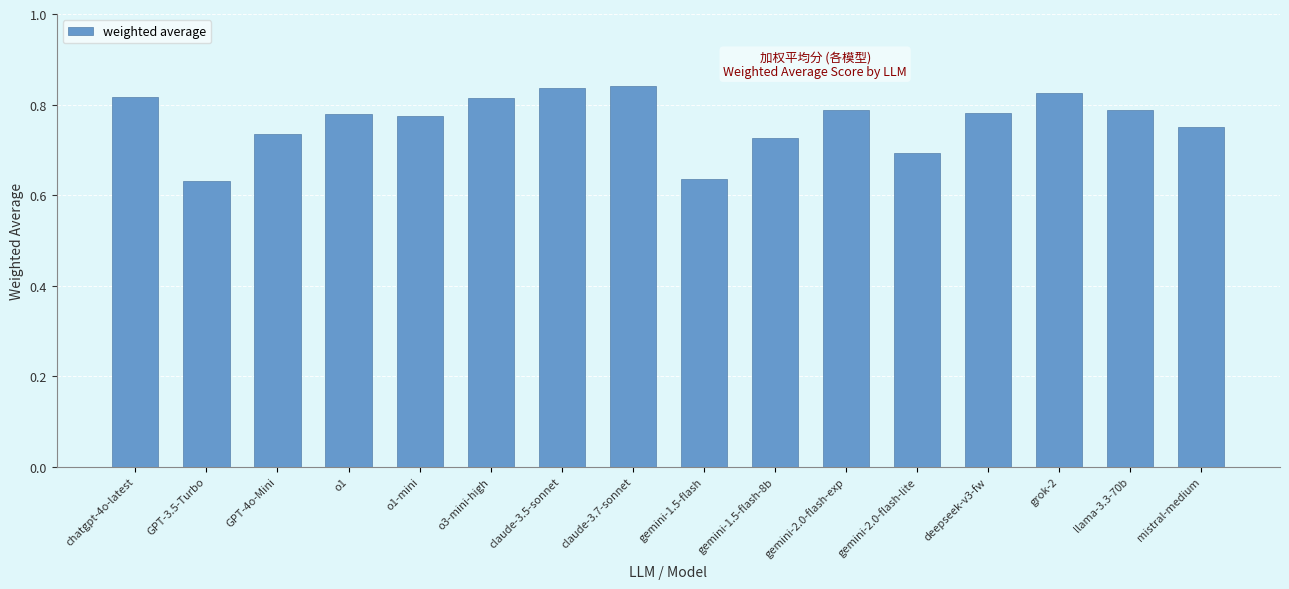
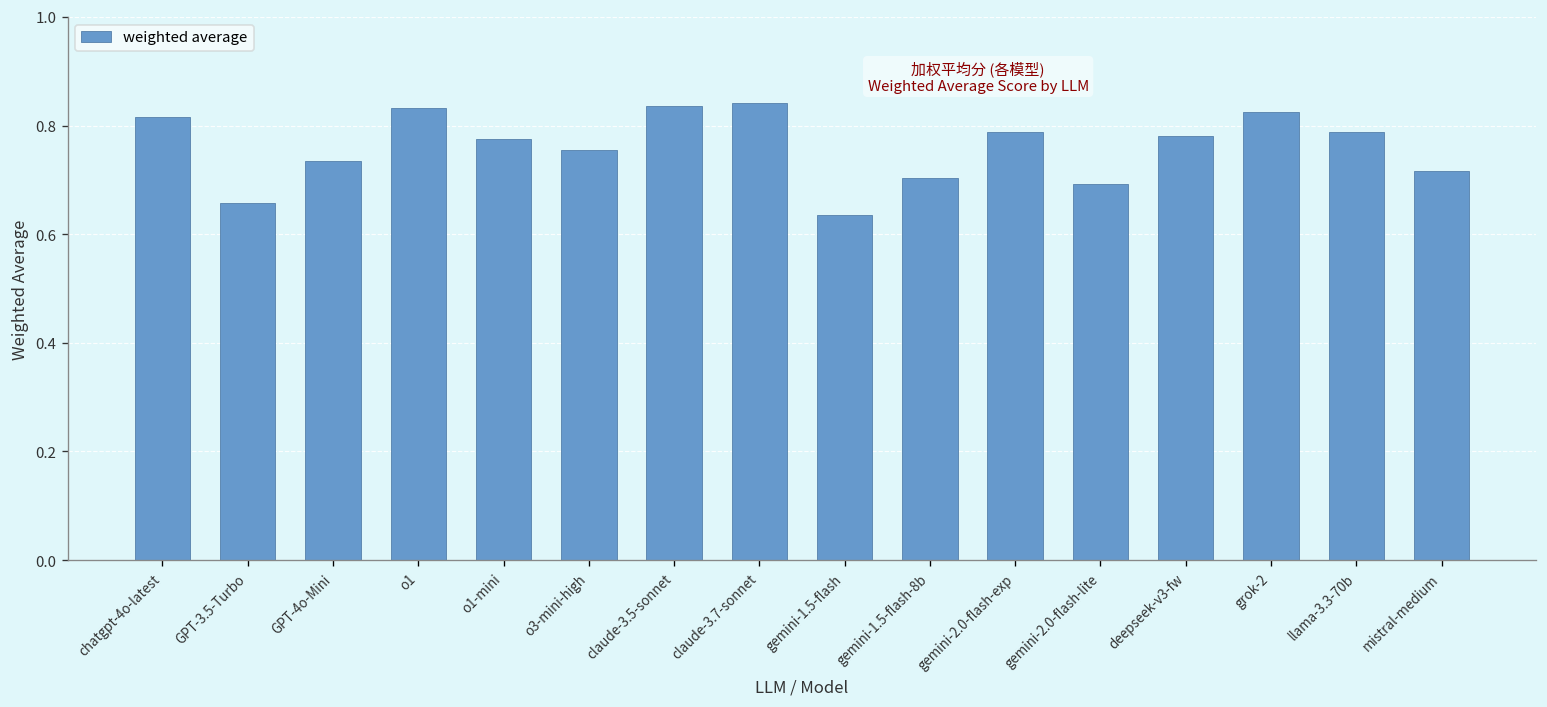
  {
    "chatgpt-4o-latest": 0.82,
-   "GPT-3.5-Turbo": 0.63,
+   "GPT-3.5-Turbo": 0.66,
    "GPT-4o-Mini": 0.73,
-   "o1": 0.78,
+   "o1": 0.83,
    "o1-mini": 0.78,
-   "o3-mini-high": 0.81,
+   "o3-mini-high": 0.75,
    "claude-3.5-sonnet": 0.84,
    "claude-3.7-sonnet": 0.84,
    "gemini-1.5-flash": 0.64,
-   "gemini-1.5-flash-8b": 0.73,
+   "gemini-1.5-flash-8b": 0.70,
    "gemini-2.0-flash-exp": 0.79,
    "gemini-2.0-flash-lite": 0.69,
    "deepseek-v3-fw": 0.78,
    "grok-2": 0.83,
    "llama-3.3-70b": 0.79,
-   "mistral-medium": 0.75
+   "mistral-medium": 0.72
  }
